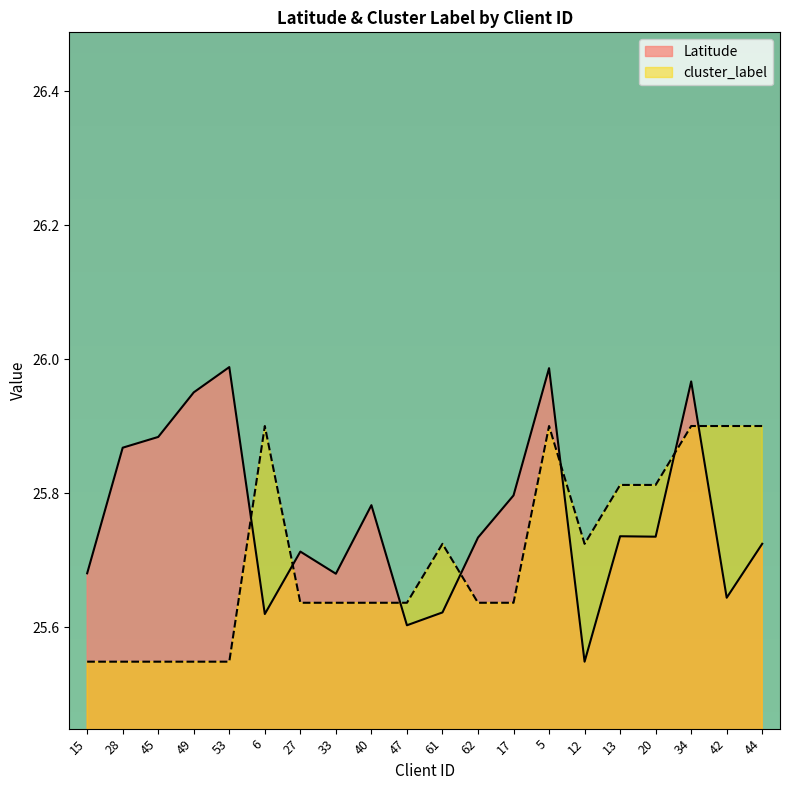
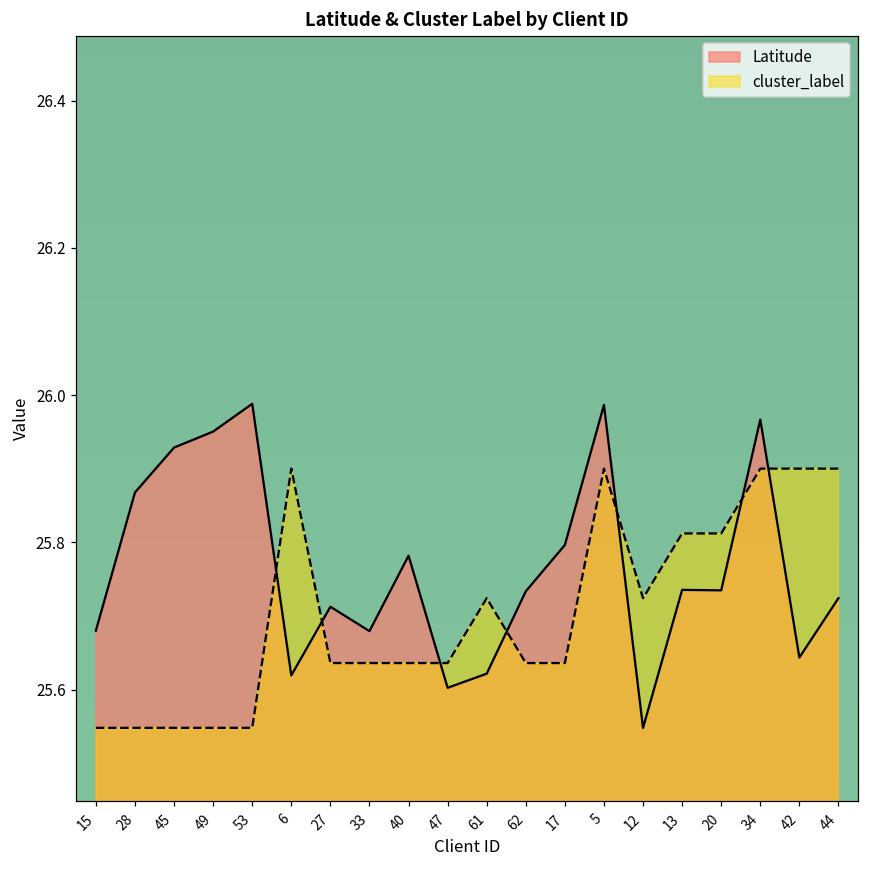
  {
    "Latitude": {
      "15": 25.68,
      "28": 25.87,
-     "45": 25.88,
+     "45": 25.93,
      "49": 25.95,
      "53": 25.99,
      "6": 25.62,
      "27": 25.71,
      "33": 25.68,
      "40": 25.78,
      "47": 25.60,
      "61": 25.62,
      "62": 25.73,
      "17": 25.80,
      "5": 25.99,
      "12": 25.55,
      "13": 25.74,
      "20": 25.73,
      "34": 25.97,
      "42": 25.64,
      "44": 25.72
    },
    "cluster_label": {
      "15": 25.55,
      "28": 25.55,
      "45": 25.55,
      "49": 25.55,
      "53": 25.55,
      "6": 25.90,
      "27": 25.64,
      "33": 25.64,
      "40": 25.64,
      "47": 25.64,
      "61": 25.72,
      "62": 25.64,
      "17": 25.64,
      "5": 25.90,
      "12": 25.72,
      "13": 25.81,
      "20": 25.81,
      "34": 25.90,
      "42": 25.90,
      "44": 25.90
    }
  }
